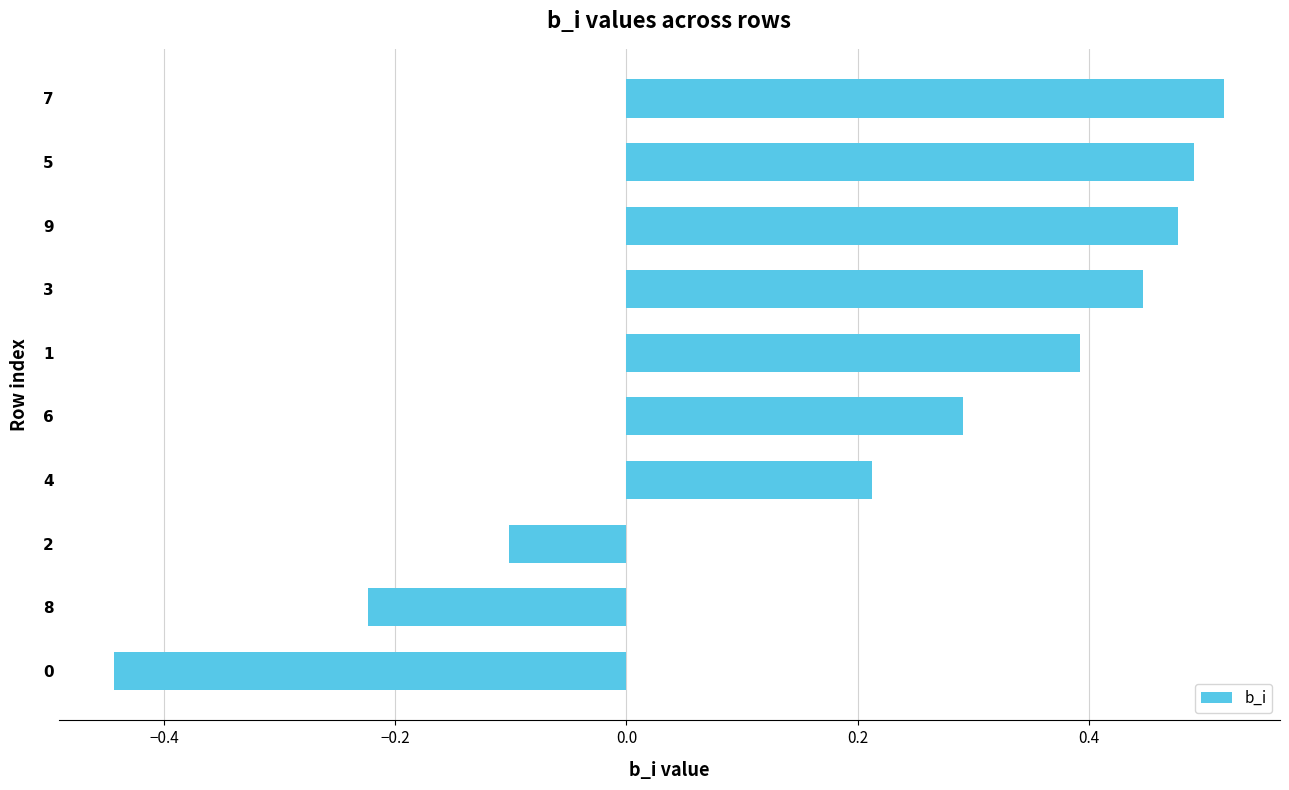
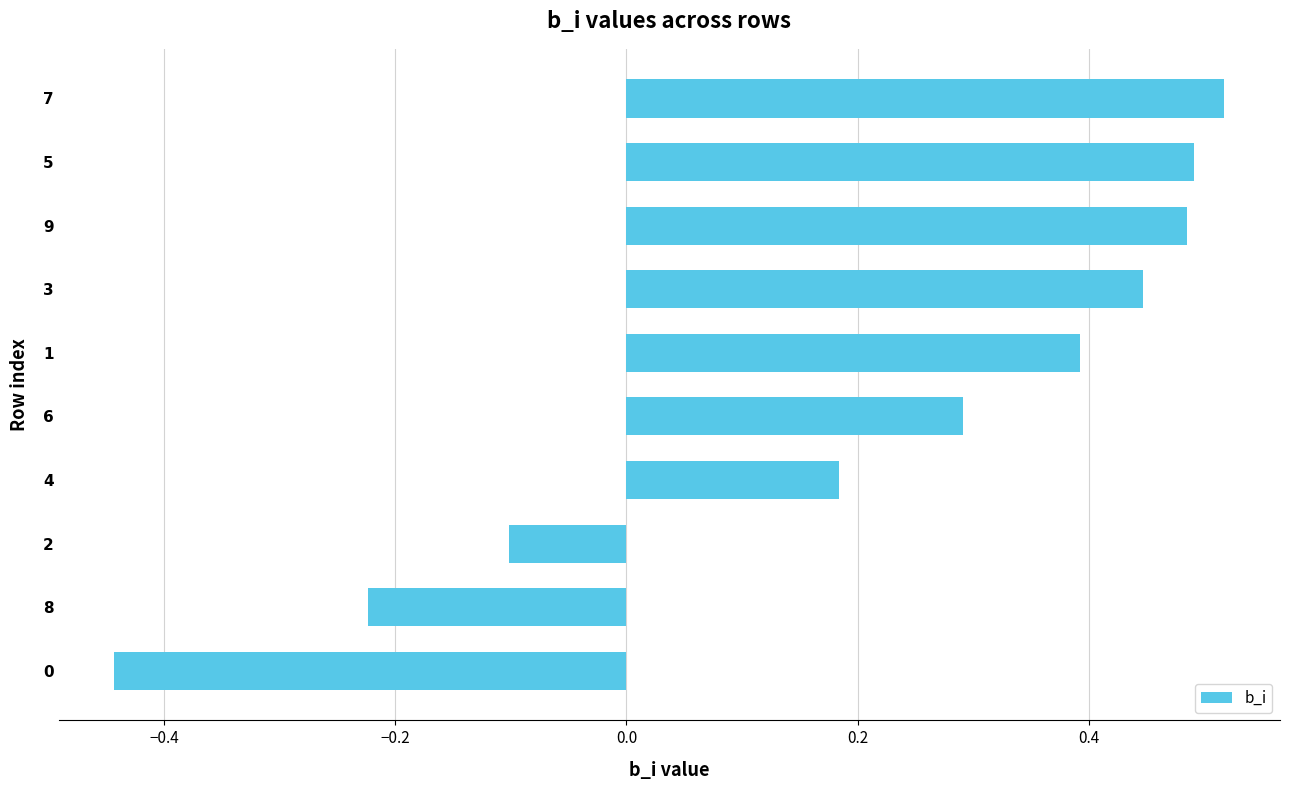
  {
    "7": 0.517,
    "5": 0.491,
-   "9": 0.477,
+   "9": 0.485,
    "3": 0.447,
    "1": 0.393,
    "6": 0.291,
-   "4": 0.213,
+   "4": 0.184,
    "2": -0.102,
    "8": -0.224,
    "0": -0.443
  }
